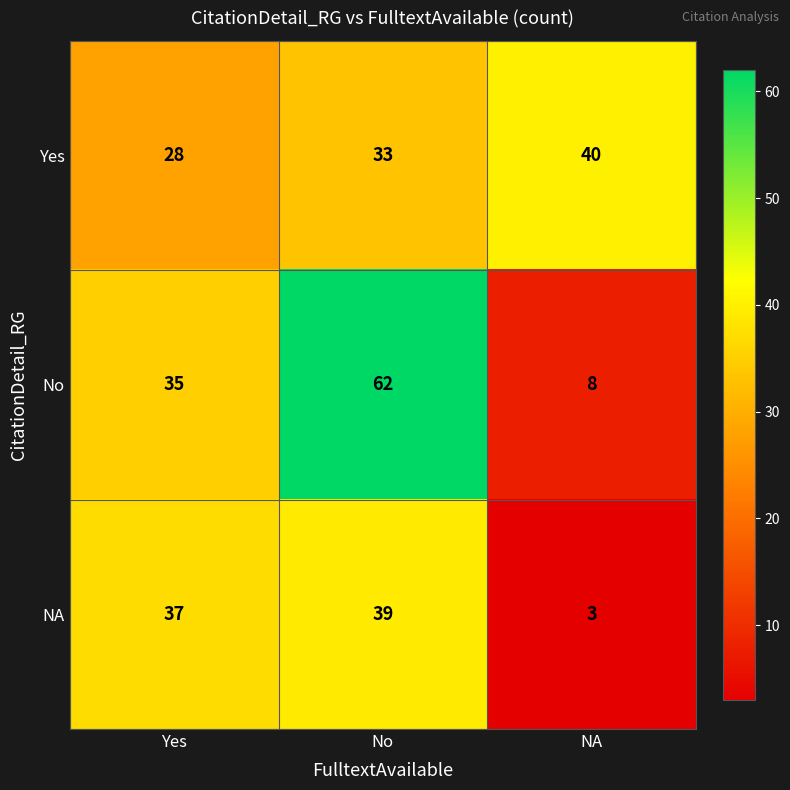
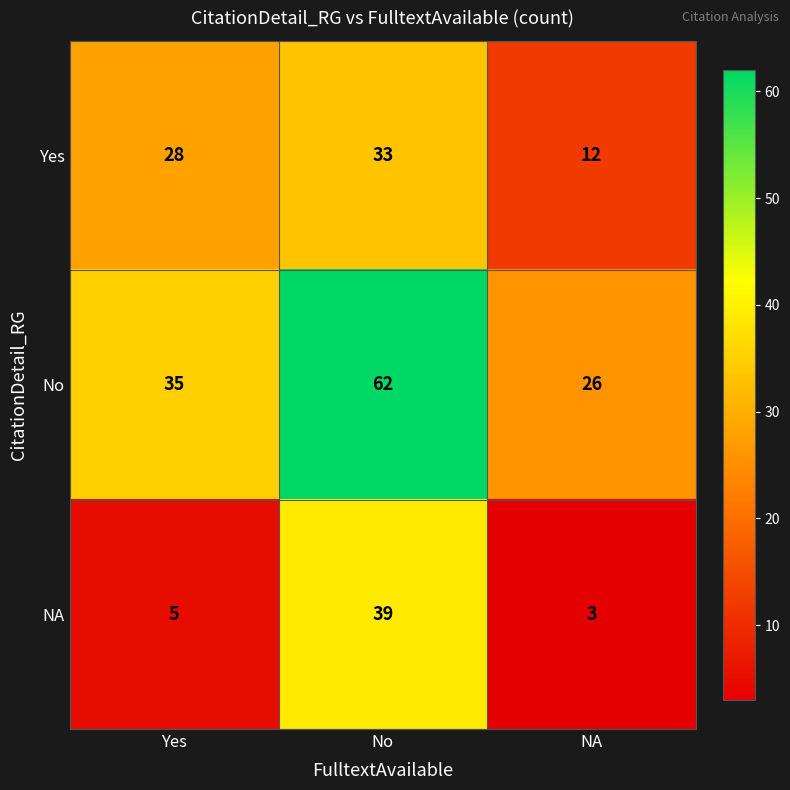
  {
    "Yes": {
      "Yes": 28,
      "No": 33,
-     "NA": 40
+     "NA": 12
    },
    "No": {
      "Yes": 35,
      "No": 62,
-     "NA": 8
+     "NA": 26
    },
    "NA": {
-     "Yes": 37,
+     "Yes": 5,
      "No": 39,
      "NA": 3
    }
  }
